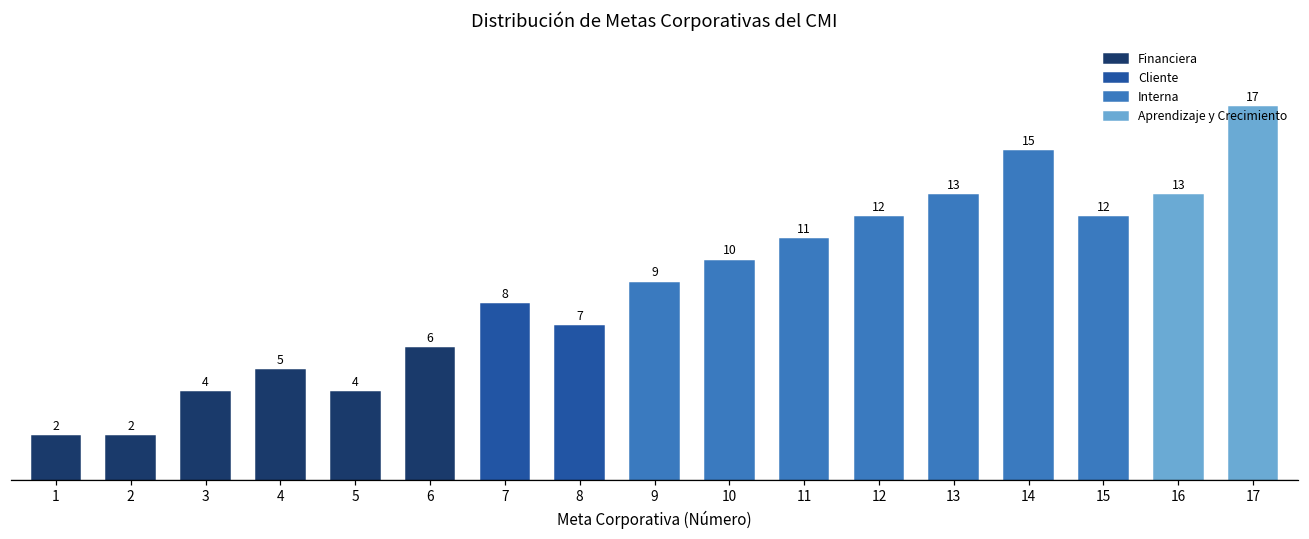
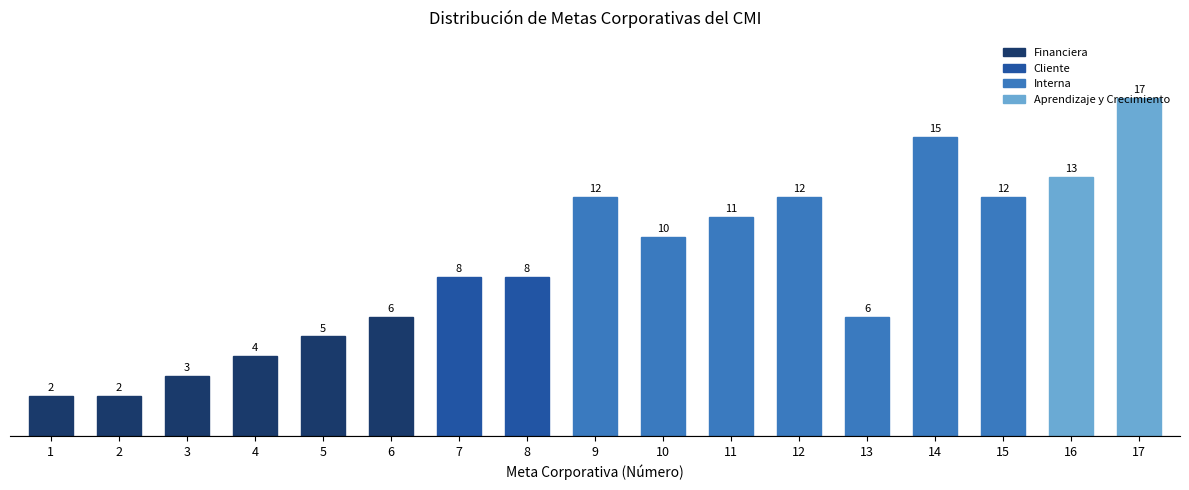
  {
    "1": 2,
    "2": 2,
-   "3": 4,
-   "4": 5,
-   "5": 4,
+   "3": 3,
+   "4": 4,
+   "5": 5,
    "6": 6,
    "7": 8,
-   "8": 7,
-   "9": 9,
+   "8": 8,
+   "9": 12,
    "10": 10,
    "11": 11,
    "12": 12,
-   "13": 13,
+   "13": 6,
    "14": 15,
    "15": 12,
    "16": 13,
    "17": 17
  }
